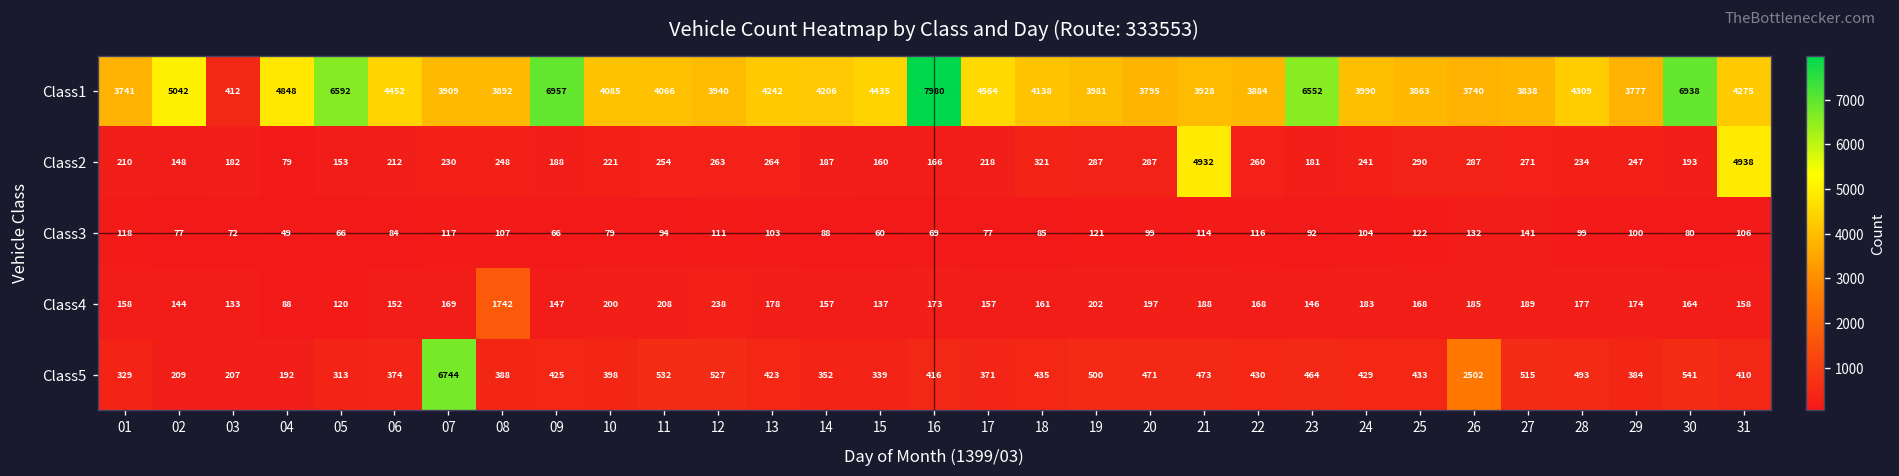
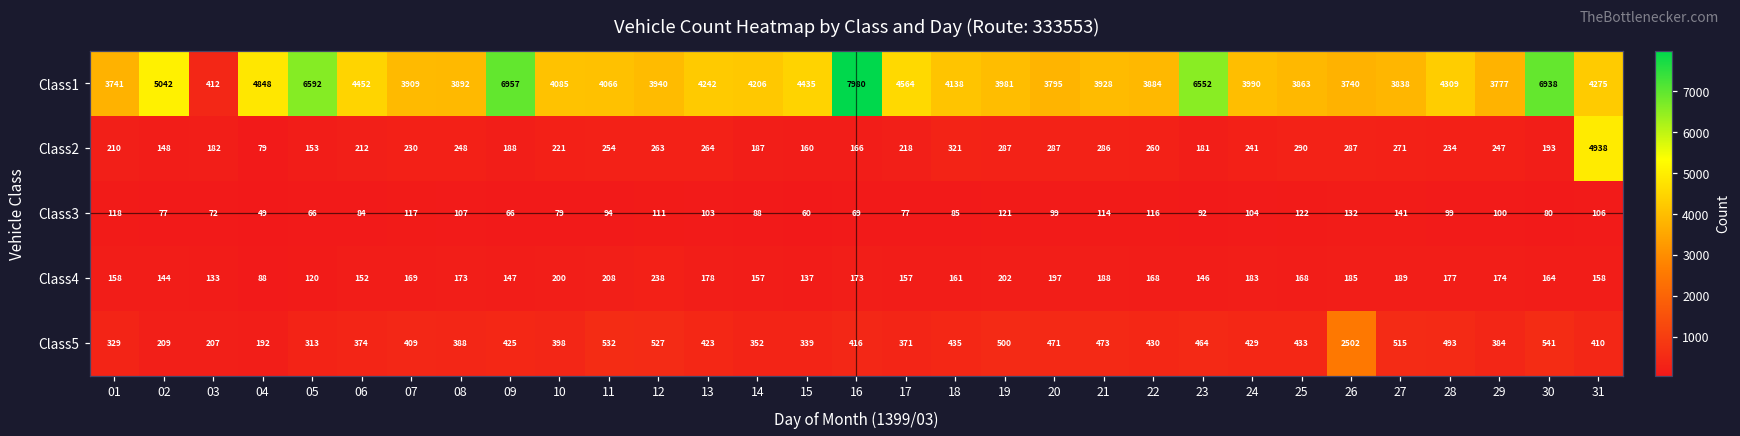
  {
    "Class1": {
      "01": 3741,
      "02": 5042,
      "03": 412,
      "04": 4848,
      "05": 6592,
      "06": 4452,
      "07": 3909,
      "08": 3892,
      "09": 6957,
      "10": 4085,
      "11": 4066,
      "12": 3940,
      "13": 4242,
      "14": 4206,
      "15": 4435,
      "16": 7980,
      "17": 4564,
      "18": 4138,
      "19": 3981,
      "20": 3795,
      "21": 3928,
      "22": 3884,
      "23": 6552,
      "24": 3990,
      "25": 3863,
      "26": 3740,
      "27": 3838,
      "28": 4309,
      "29": 3777,
      "30": 6938,
      "31": 4275
    },
    "Class2": {
      "01": 210,
      "02": 148,
      "03": 182,
      "04": 79,
      "05": 153,
      "06": 212,
      "07": 230,
      "08": 248,
      "09": 188,
      "10": 221,
      "11": 254,
      "12": 263,
      "13": 264,
      "14": 187,
      "15": 160,
      "16": 166,
      "17": 218,
      "18": 321,
      "19": 287,
      "20": 287,
-     "21": 4932,
+     "21": 286,
      "22": 260,
      "23": 181,
      "24": 241,
      "25": 290,
      "26": 287,
      "27": 271,
      "28": 234,
      "29": 247,
      "30": 193,
      "31": 4938
    },
    "Class3": {
      "01": 118,
      "02": 77,
      "03": 72,
      "04": 49,
      "05": 66,
      "06": 84,
      "07": 117,
      "08": 107,
      "09": 66,
      "10": 79,
      "11": 94,
      "12": 111,
      "13": 103,
      "14": 88,
      "15": 60,
      "16": 69,
      "17": 77,
      "18": 85,
      "19": 121,
      "20": 99,
      "21": 114,
      "22": 116,
      "23": 92,
      "24": 104,
      "25": 122,
      "26": 132,
      "27": 141,
      "28": 99,
      "29": 100,
      "30": 80,
      "31": 106
    },
    "Class4": {
      "01": 158,
      "02": 144,
      "03": 133,
      "04": 88,
      "05": 120,
      "06": 152,
      "07": 169,
-     "08": 1742,
+     "08": 173,
      "09": 147,
      "10": 200,
      "11": 208,
      "12": 238,
      "13": 178,
      "14": 157,
      "15": 137,
      "16": 173,
      "17": 157,
      "18": 161,
      "19": 202,
      "20": 197,
      "21": 188,
      "22": 168,
      "23": 146,
      "24": 183,
      "25": 168,
      "26": 185,
      "27": 189,
      "28": 177,
      "29": 174,
      "30": 164,
      "31": 158
    },
    "Class5": {
      "01": 329,
      "02": 209,
      "03": 207,
      "04": 192,
      "05": 313,
      "06": 374,
-     "07": 6744,
+     "07": 409,
      "08": 388,
      "09": 425,
      "10": 398,
      "11": 532,
      "12": 527,
      "13": 423,
      "14": 352,
      "15": 339,
      "16": 416,
      "17": 371,
      "18": 435,
      "19": 500,
      "20": 471,
      "21": 473,
      "22": 430,
      "23": 464,
      "24": 429,
      "25": 433,
      "26": 2502,
      "27": 515,
      "28": 493,
      "29": 384,
      "30": 541,
      "31": 410
    }
  }
